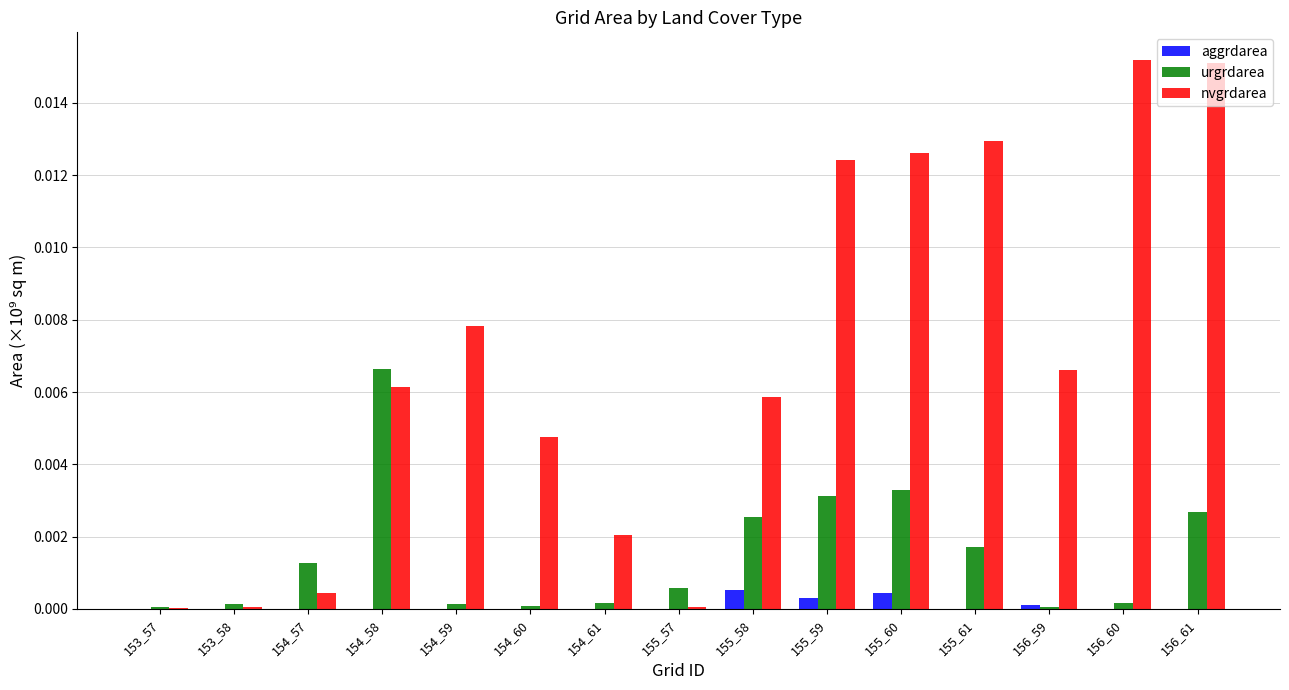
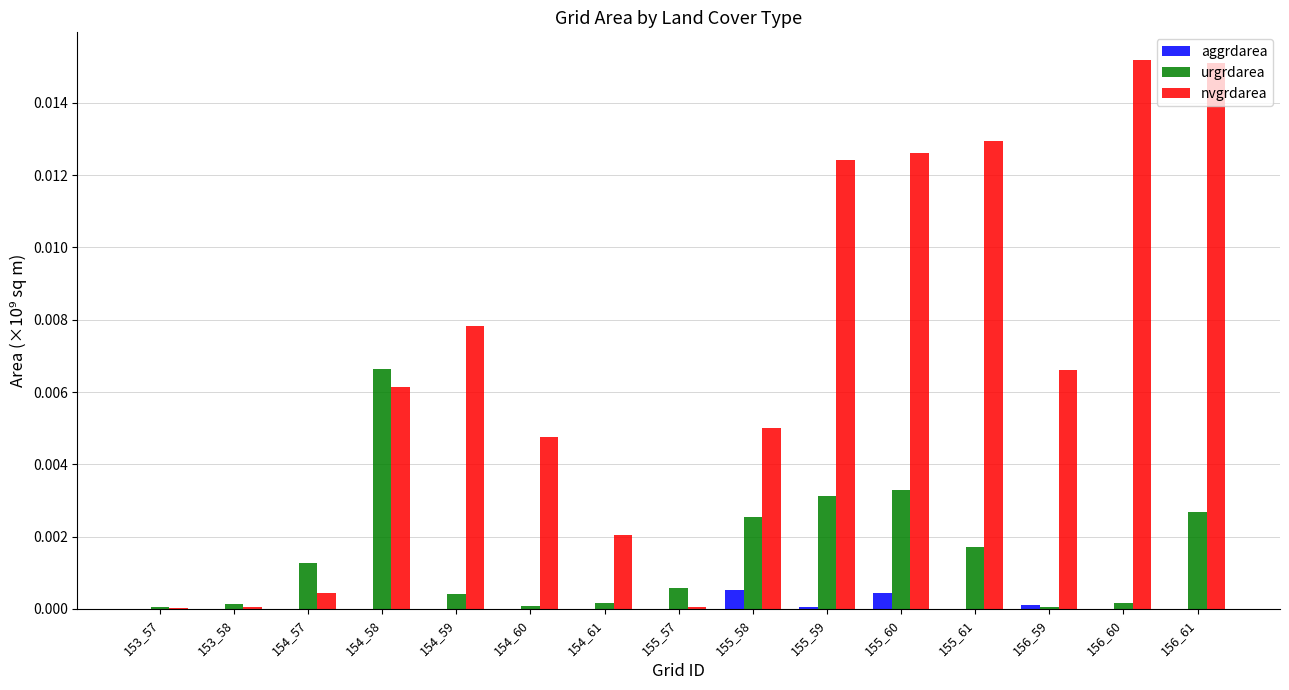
  {
    "aggrdarea": {
      "153_57": 0.0000,
      "153_58": 0.0000,
      "154_57": 0.0000,
      "154_58": 0.0000,
      "154_59": 0.0000,
      "154_60": 0.0000,
      "154_61": 0.0000,
      "155_57": 0.0000,
      "155_58": 0.0005,
-     "155_59": 0.0003,
+     "155_59": 0.0000,
      "155_60": 0.0004,
      "155_61": 0.0000,
      "156_59": 0.0001,
      "156_60": 0.0000,
      "156_61": 0.0000
    },
    "urgrdarea": {
      "153_58": 0.0001,
      "154_57": 0.0013,
      "154_58": 0.0066,
-     "154_59": 0.0001,
+     "154_59": 0.0004,
      "154_60": 0.0001,
      "154_61": 0.0002,
      "155_57": 0.0006,
      "155_58": 0.0025,
      "155_59": 0.0031,
      "155_60": 0.0033,
      "155_61": 0.0017,
      "156_60": 0.0002,
      "156_61": 0.0027
    },
    "nvgrdarea": {
      "154_57": 0.0004,
      "154_58": 0.0061,
      "154_59": 0.0078,
      "154_60": 0.0047,
      "154_61": 0.0020,
-     "155_58": 0.0059,
+     "155_58": 0.0050,
      "155_59": 0.0124,
      "155_60": 0.0126,
      "155_61": 0.0130,
      "156_59": 0.0066,
      "156_60": 0.0152
    }
  }
